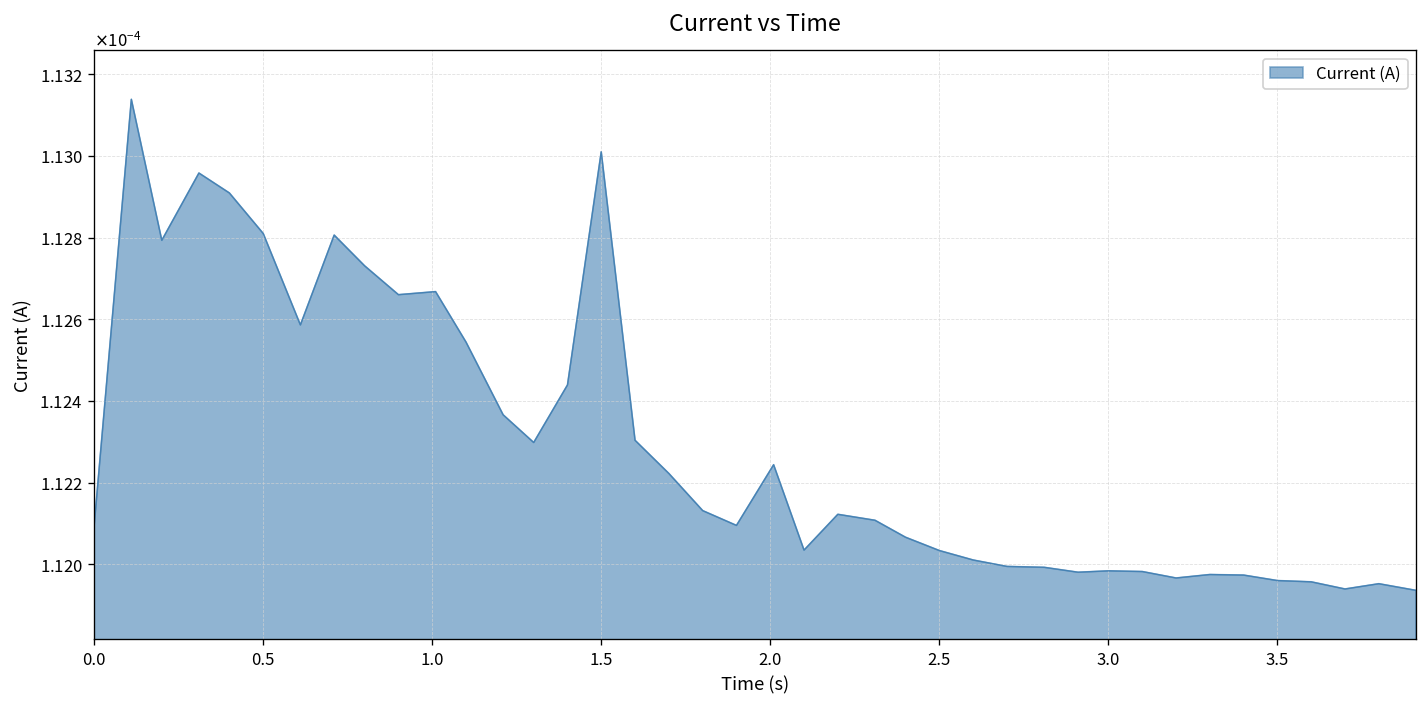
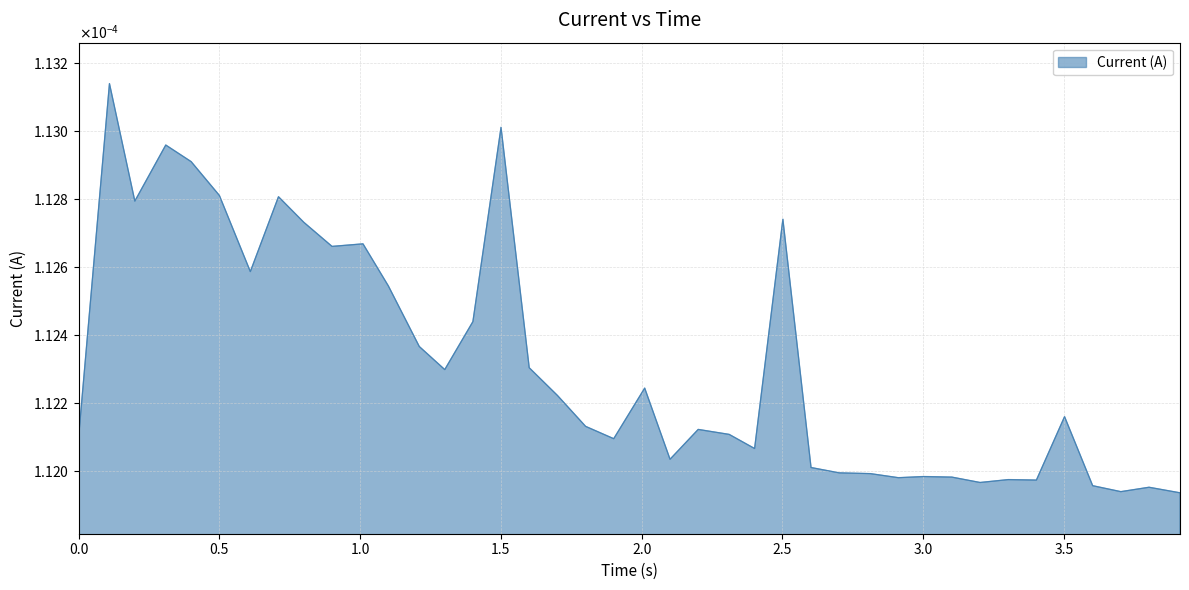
  {
    "0.0": 0.00011210,
    "0.5": 0.00011281,
    "1.5": 0.00011301,
-   "2.5": 0.00011203,
+   "2.5": 0.00011274,
    "3.0": 0.00011198,
-   "3.5": 0.00011196
+   "3.5": 0.00011216
  }
